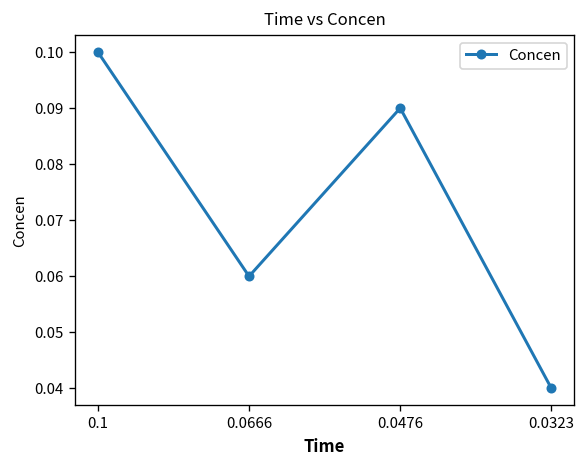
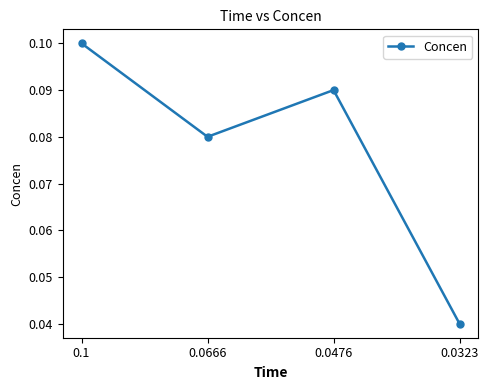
  {
    "0.1": 0.10,
-   "0.0666": 0.06,
+   "0.0666": 0.08,
    "0.0476": 0.09,
    "0.0323": 0.04
  }
